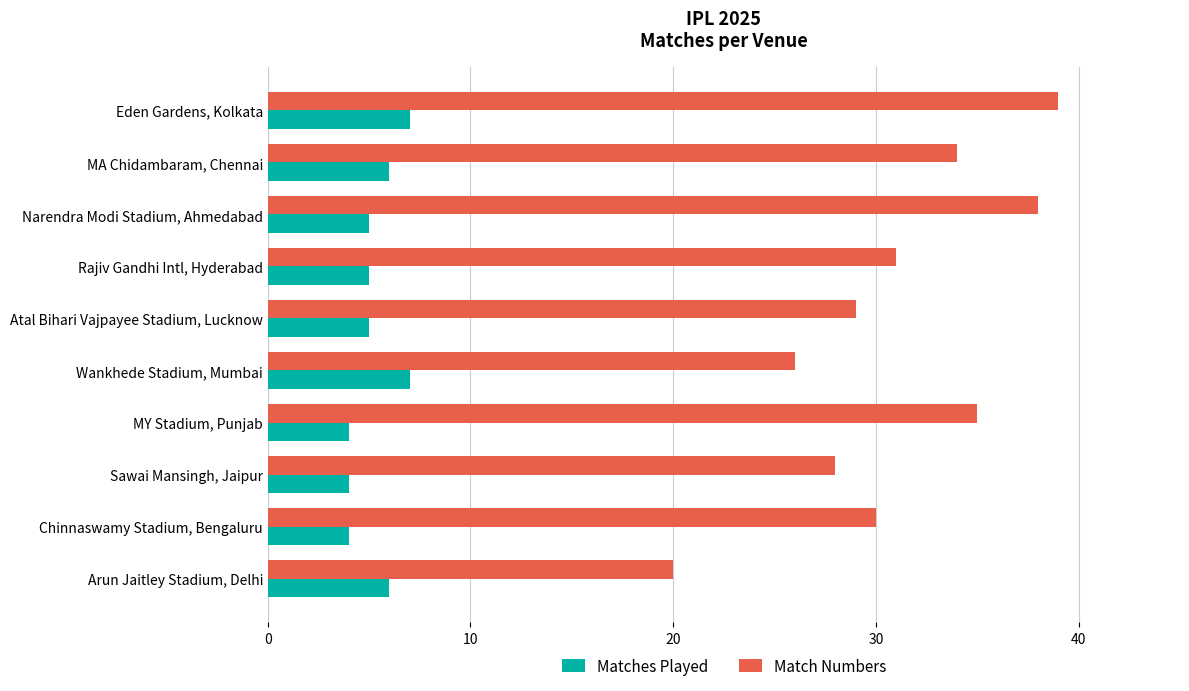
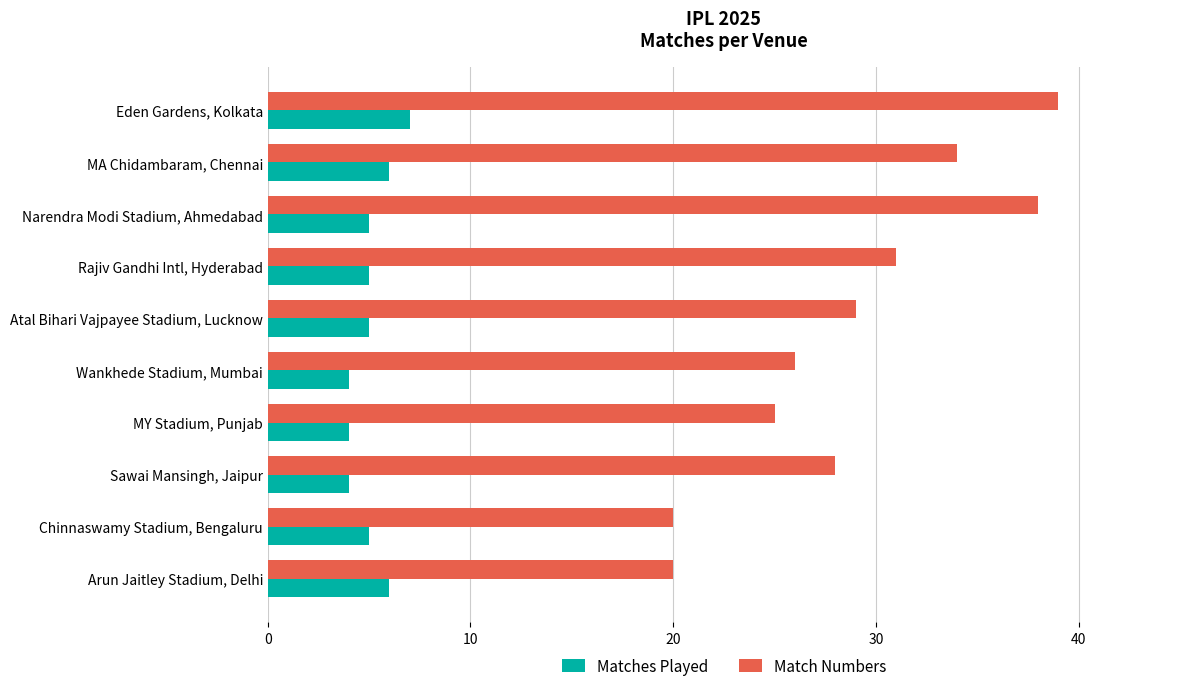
  {
    "Matches Played": {
      "Eden Gardens, Kolkata": 7,
      "MA Chidambaram, Chennai": 6,
      "Narendra Modi Stadium, Ahmedabad": 5,
      "Rajiv Gandhi Intl, Hyderabad": 5,
      "Atal Bihari Vajpayee Stadium, Lucknow": 5,
-     "Wankhede Stadium, Mumbai": 7,
+     "Wankhede Stadium, Mumbai": 4,
      "MY Stadium, Punjab": 4,
      "Sawai Mansingh, Jaipur": 4,
-     "Chinnaswamy Stadium, Bengaluru": 4,
+     "Chinnaswamy Stadium, Bengaluru": 5,
      "Arun Jaitley Stadium, Delhi": 6
    },
    "Match Numbers": {
      "Eden Gardens, Kolkata": 39,
      "MA Chidambaram, Chennai": 34,
      "Narendra Modi Stadium, Ahmedabad": 38,
      "Rajiv Gandhi Intl, Hyderabad": 31,
      "Atal Bihari Vajpayee Stadium, Lucknow": 29,
      "Wankhede Stadium, Mumbai": 26,
-     "MY Stadium, Punjab": 35,
+     "MY Stadium, Punjab": 25,
      "Sawai Mansingh, Jaipur": 28,
-     "Chinnaswamy Stadium, Bengaluru": 30,
+     "Chinnaswamy Stadium, Bengaluru": 20,
      "Arun Jaitley Stadium, Delhi": 20
    }
  }
